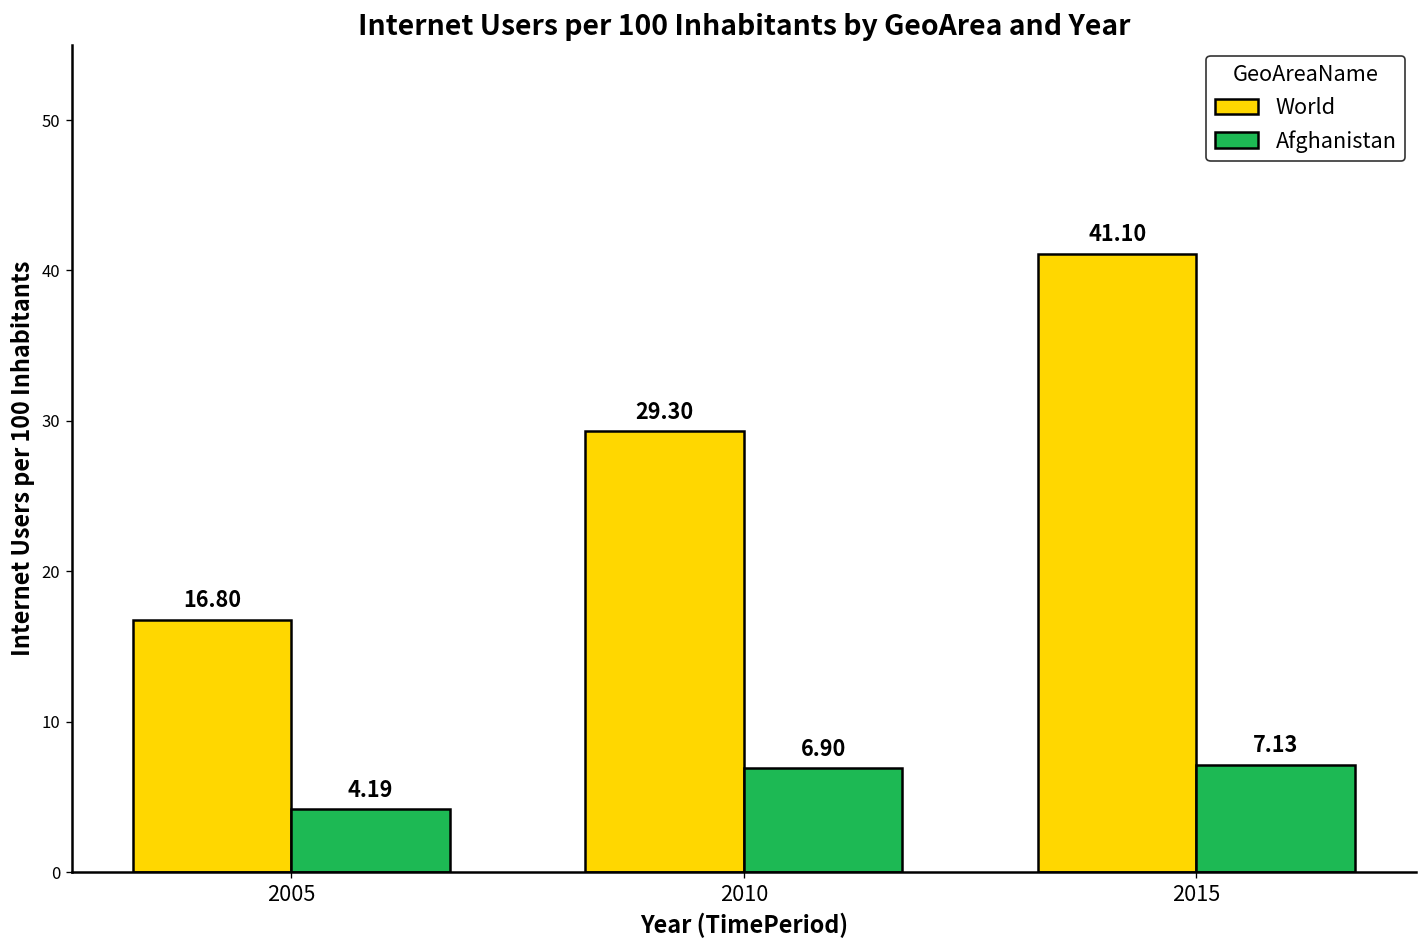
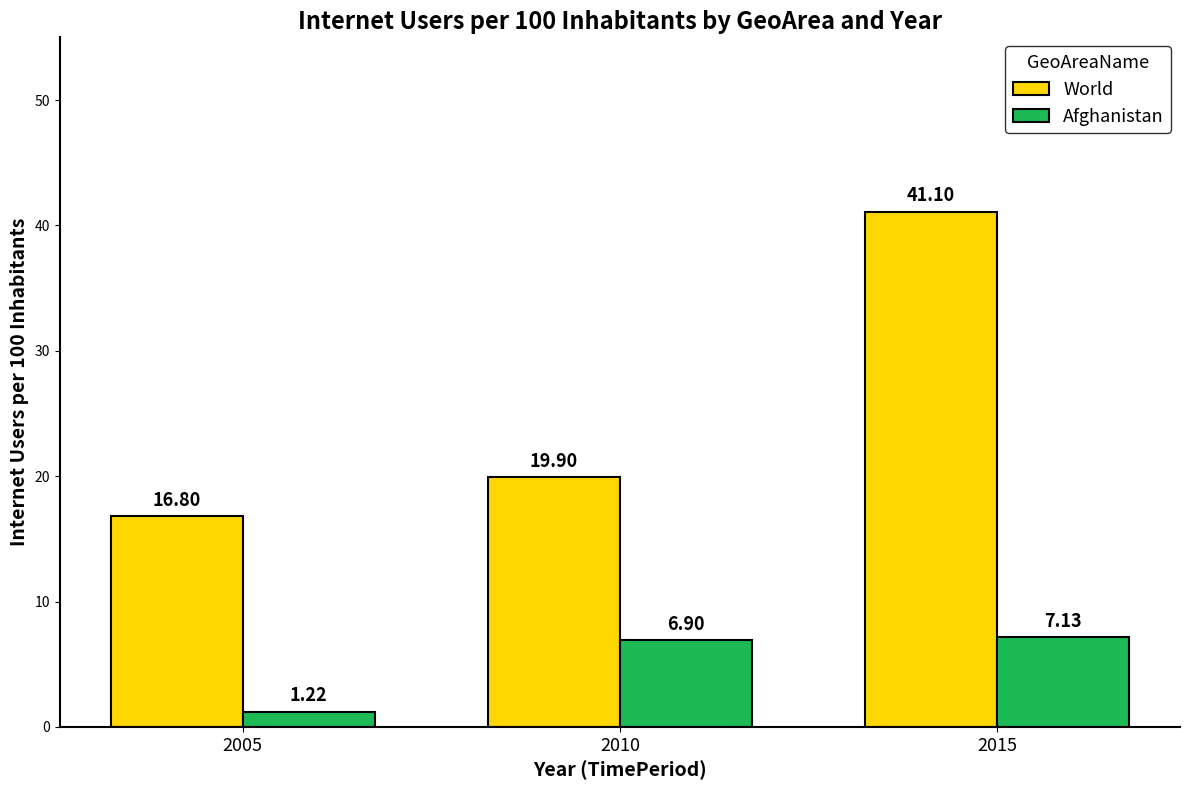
  {
    "World": {
      "2005": 16.80,
-     "2010": 29.30,
+     "2010": 19.90,
      "2015": 41.10
    },
    "Afghanistan": {
-     "2005": 4.19,
+     "2005": 1.22,
      "2010": 6.90,
      "2015": 7.13
    }
  }
